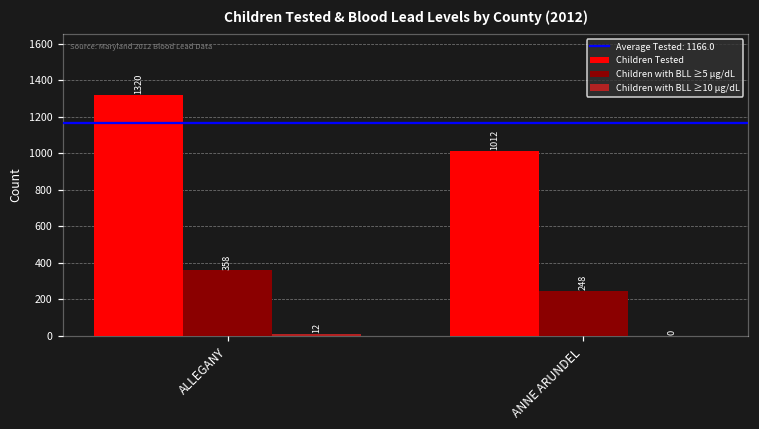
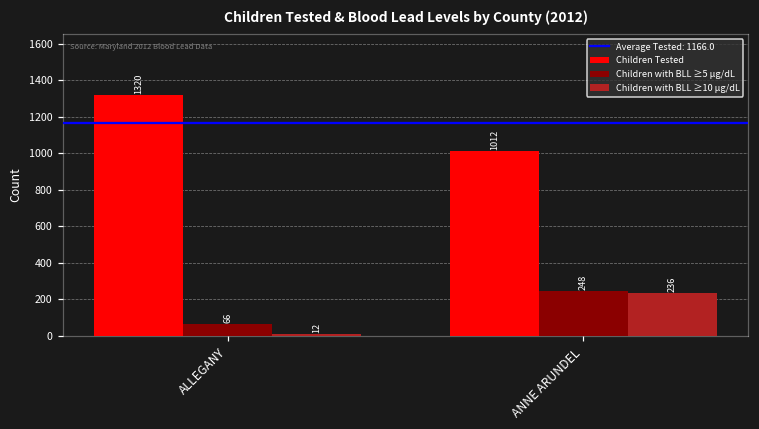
  {
    "Children Tested": {
      "ALLEGANY": 1320,
      "ANNE ARUNDEL": 1012
    },
    "Children with BLL ≥5 µg/dL": {
-     "ALLEGANY": 358,
+     "ALLEGANY": 66,
      "ANNE ARUNDEL": 248
    },
    "Children with BLL ≥10 µg/dL": {
      "ALLEGANY": 12,
-     "ANNE ARUNDEL": 0
+     "ANNE ARUNDEL": 236
    }
  }
